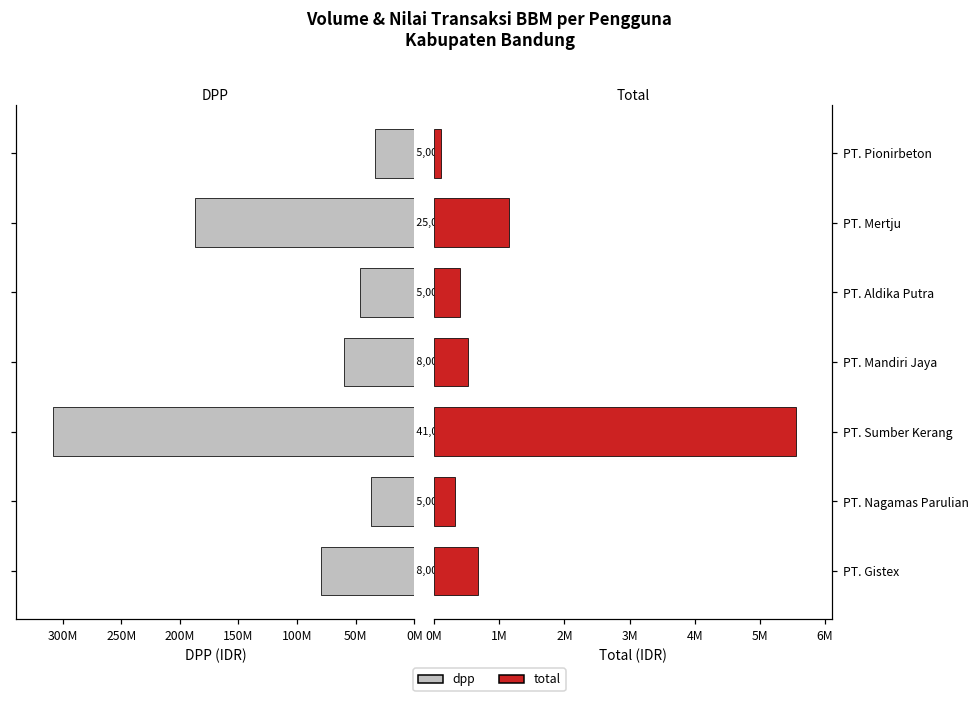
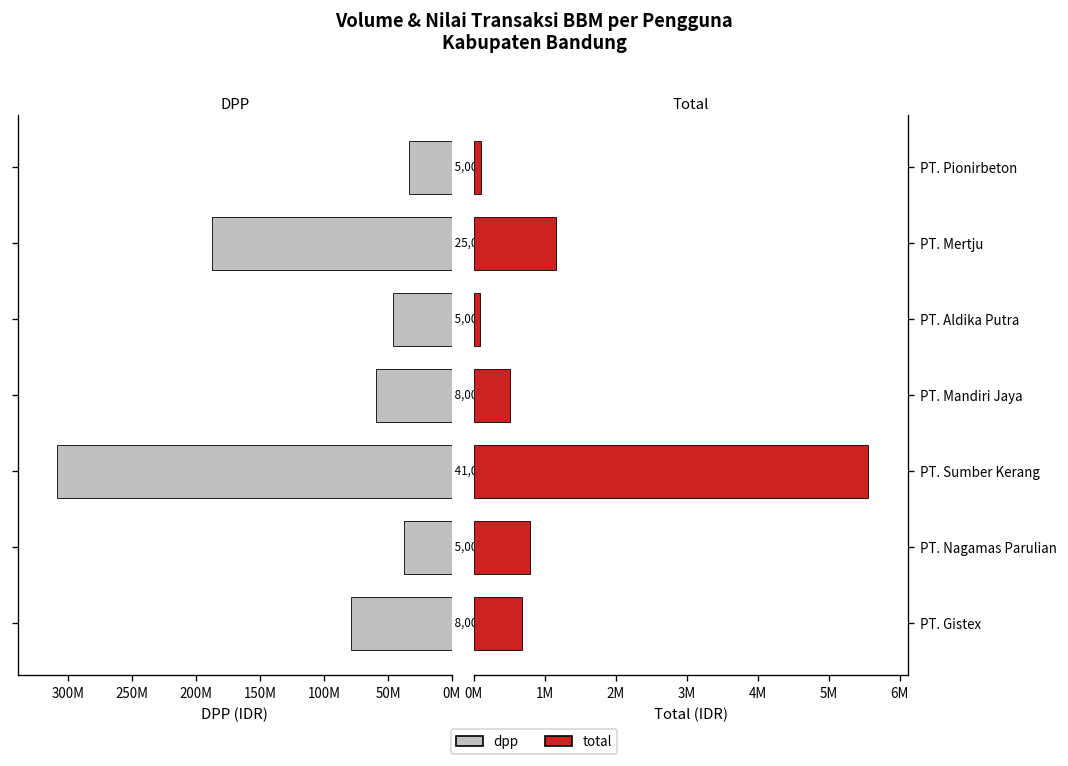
  {
    "Total": {
      "PT. Pionirbeton": 100000,
      "PT. Mertju": 1200000,
-     "PT. Aldika Putra": 400000,
+     "PT. Aldika Putra": 100000,
      "PT. Mandiri Jaya": 500000,
      "PT. Sumber Kerang": 5600000,
-     "PT. Nagamas Parulian": 300000,
+     "PT. Nagamas Parulian": 800000,
      "PT. Gistex": 700000
    }
  }
